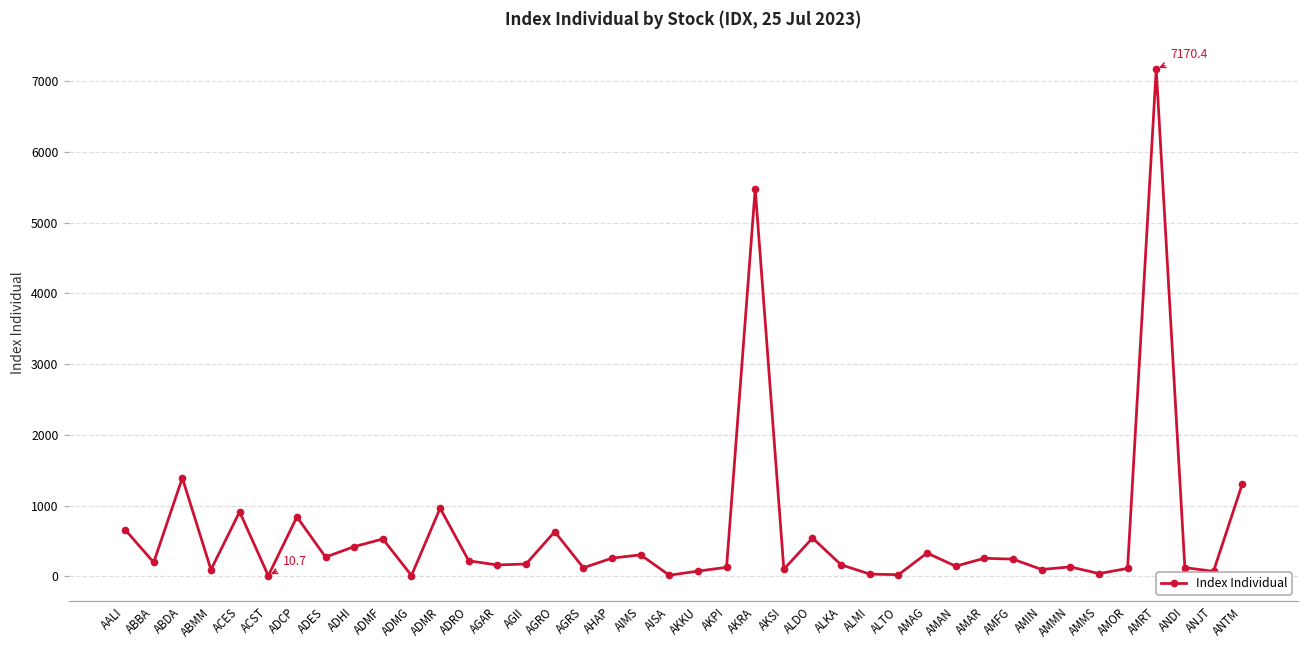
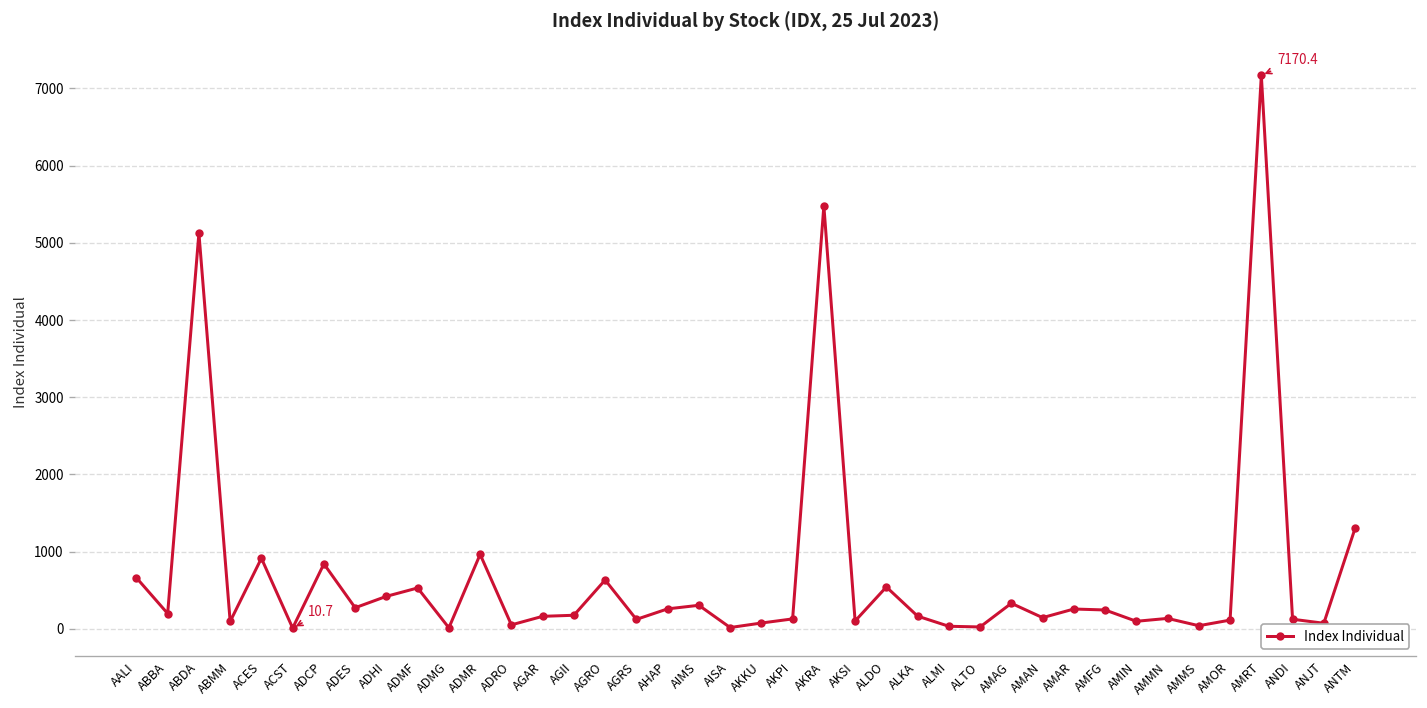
  {
    "AALI": 700,
    "ABBA": 200,
-   "ABDA": 1400,
+   "ABDA": 5100,
    "ABMM": 100,
    "ACES": 900,
    "ADCP": 800,
    "ADES": 300,
    "ADHI": 400,
    "ADMF": 500,
    "ADMG": 0,
    "ADMR": 1000,
-   "ADRO": 200,
+   "ADRO": 100,
    "AGAR": 200,
    "AGII": 200,
    "AGRO": 600,
    "AGRS": 100,
    "AHAP": 300,
    "AIMS": 300,
    "AISA": 0,
    "AKKU": 100,
    "AKPI": 100,
    "AKRA": 5500,
    "AKSI": 100,
    "ALDO": 500,
    "ALKA": 200,
    "ALMI": 0,
    "ALTO": 0,
    "AMAG": 300,
    "AMAN": 100,
    "AMAR": 300,
    "AMFG": 200,
    "AMIN": 100,
    "AMMN": 100,
    "AMMS": 0,
    "AMOR": 100,
    "ANDI": 100,
    "ANJT": 100,
    "ANTM": 1300
  }
